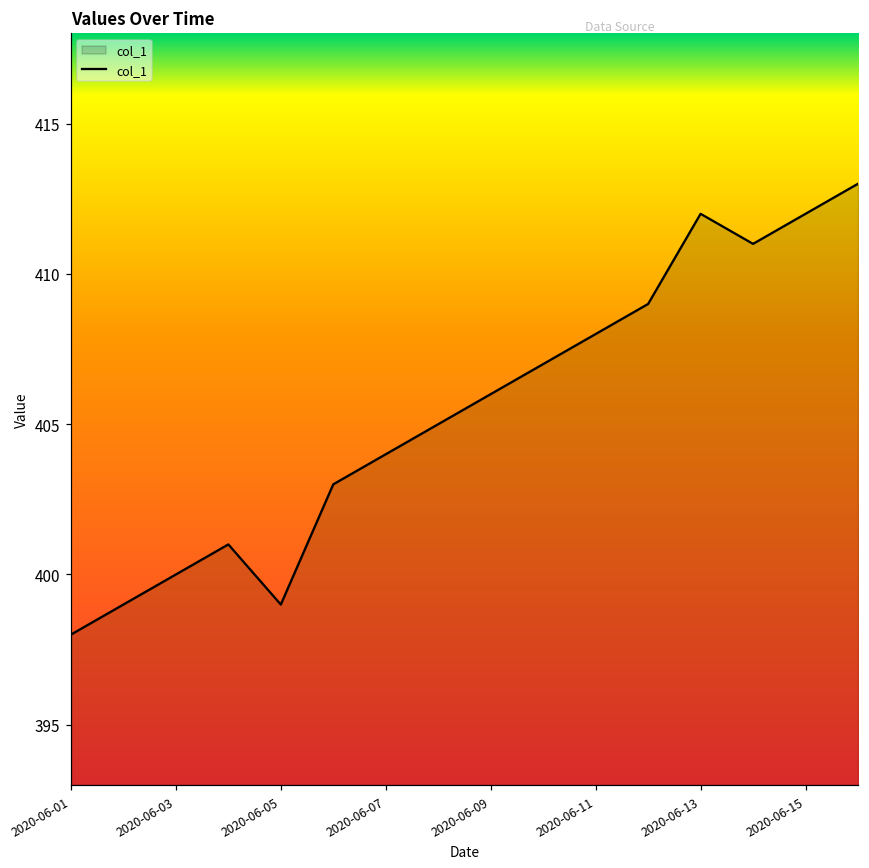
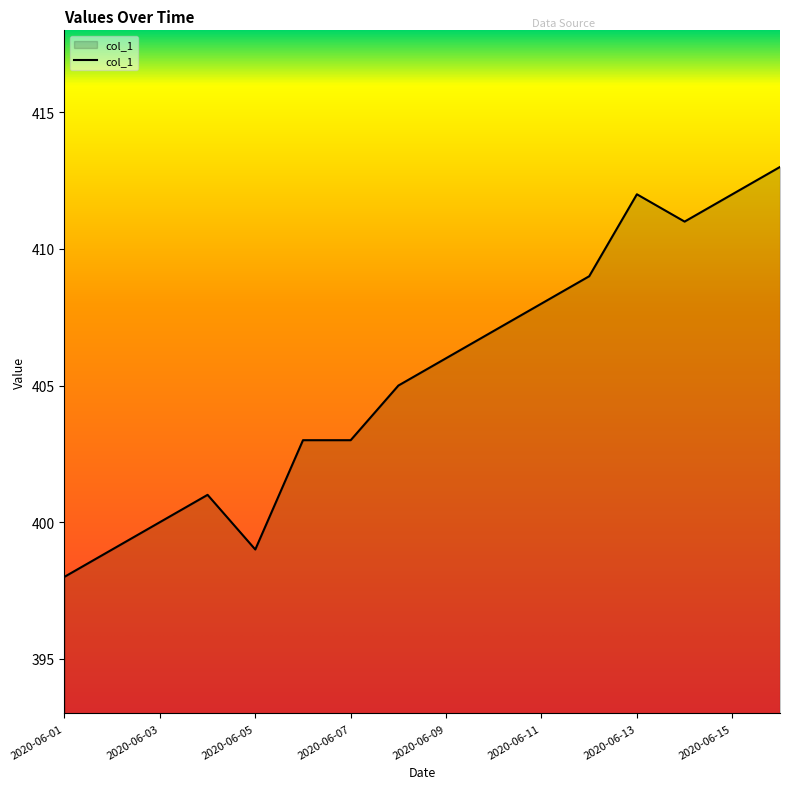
  {
    "2020-06-01": 398,
    "2020-06-03": 400,
    "2020-06-05": 399,
-   "2020-06-07": 404,
+   "2020-06-07": 403,
    "2020-06-09": 406,
    "2020-06-11": 408,
    "2020-06-13": 412,
    "2020-06-15": 412
  }
